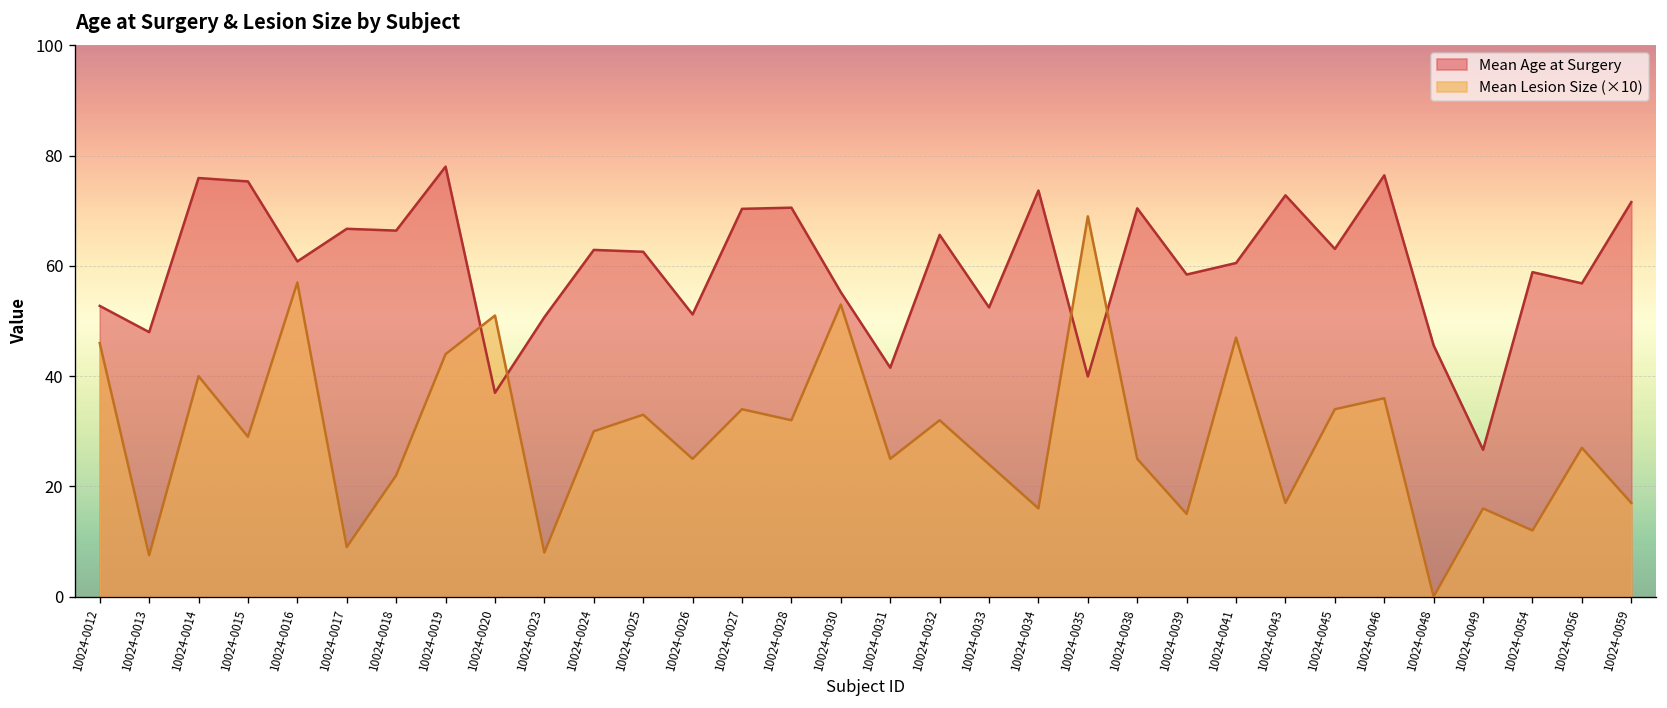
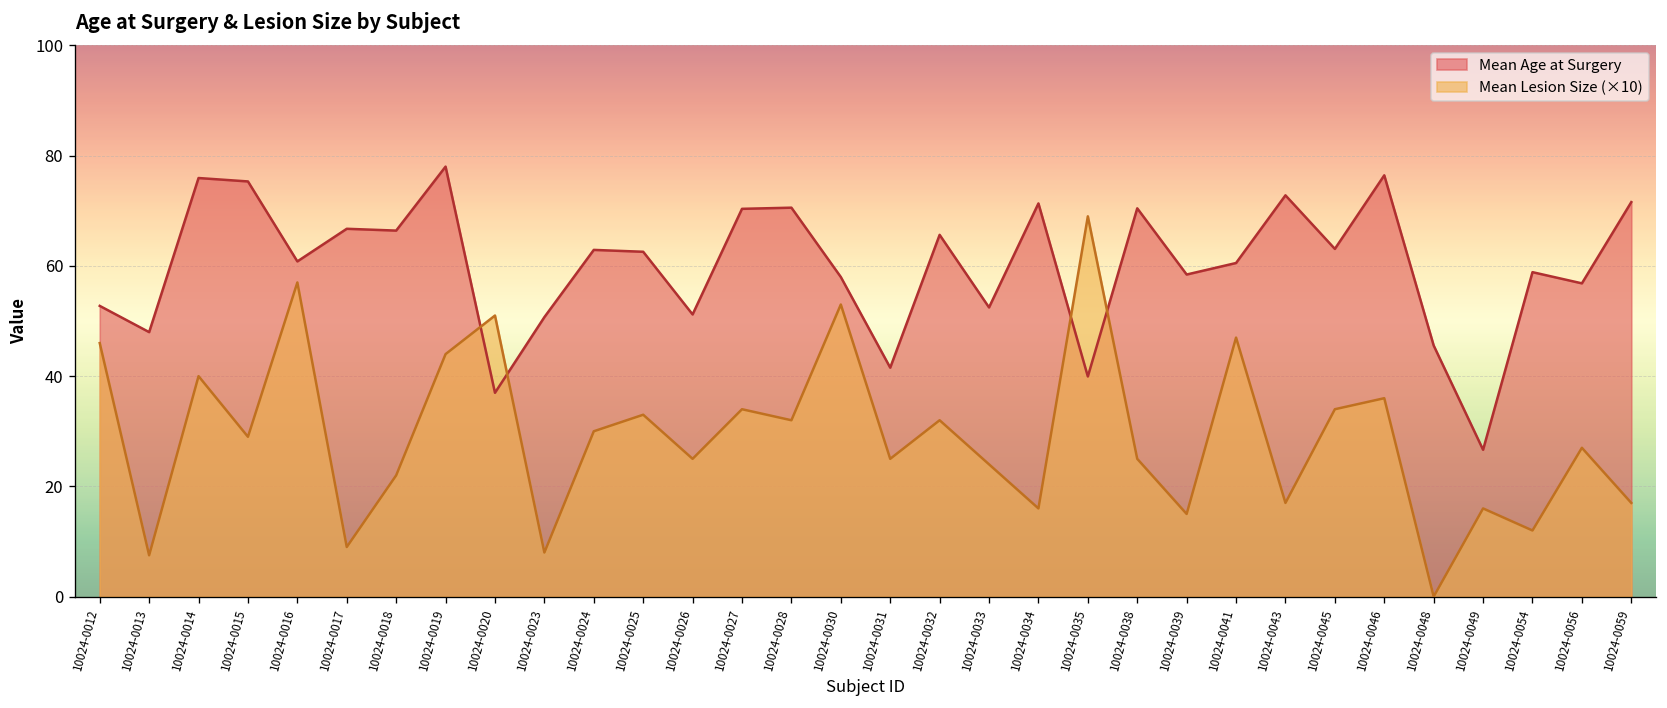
  {
    "Mean Age at Surgery": {
      "10024-0012": 53,
      "10024-0013": 48,
      "10024-0014": 76,
      "10024-0015": 75,
      "10024-0016": 61,
      "10024-0017": 67,
      "10024-0018": 66,
      "10024-0019": 78,
      "10024-0020": 37,
      "10024-0023": 51,
      "10024-0024": 63,
      "10024-0025": 63,
      "10024-0026": 51,
      "10024-0027": 70,
      "10024-0028": 71,
-     "10024-0030": 55,
+     "10024-0030": 58,
      "10024-0031": 42,
      "10024-0032": 66,
      "10024-0033": 52,
-     "10024-0034": 74,
+     "10024-0034": 71,
      "10024-0035": 40,
      "10024-0038": 70,
      "10024-0039": 58,
      "10024-0041": 61,
      "10024-0043": 73,
      "10024-0045": 63,
      "10024-0046": 76,
      "10024-0048": 46,
      "10024-0049": 27,
      "10024-0054": 59,
      "10024-0056": 57,
      "10024-0059": 72
    },
    "Mean Lesion Size (×10)": {
      "10024-0012": 46,
      "10024-0013": 8,
      "10024-0014": 40,
      "10024-0015": 29,
      "10024-0016": 57,
      "10024-0017": 9,
      "10024-0018": 22,
      "10024-0019": 44,
      "10024-0020": 51,
      "10024-0023": 8,
      "10024-0024": 30,
      "10024-0025": 33,
      "10024-0026": 25,
      "10024-0027": 34,
      "10024-0028": 32,
      "10024-0030": 53,
      "10024-0031": 25,
      "10024-0032": 32,
      "10024-0033": 24,
      "10024-0034": 16,
      "10024-0035": 69,
      "10024-0038": 25,
      "10024-0039": 15,
      "10024-0041": 47,
      "10024-0043": 17,
      "10024-0045": 34,
      "10024-0046": 36,
      "10024-0048": 0,
      "10024-0049": 16,
      "10024-0054": 12,
      "10024-0056": 27,
      "10024-0059": 17
    }
  }
